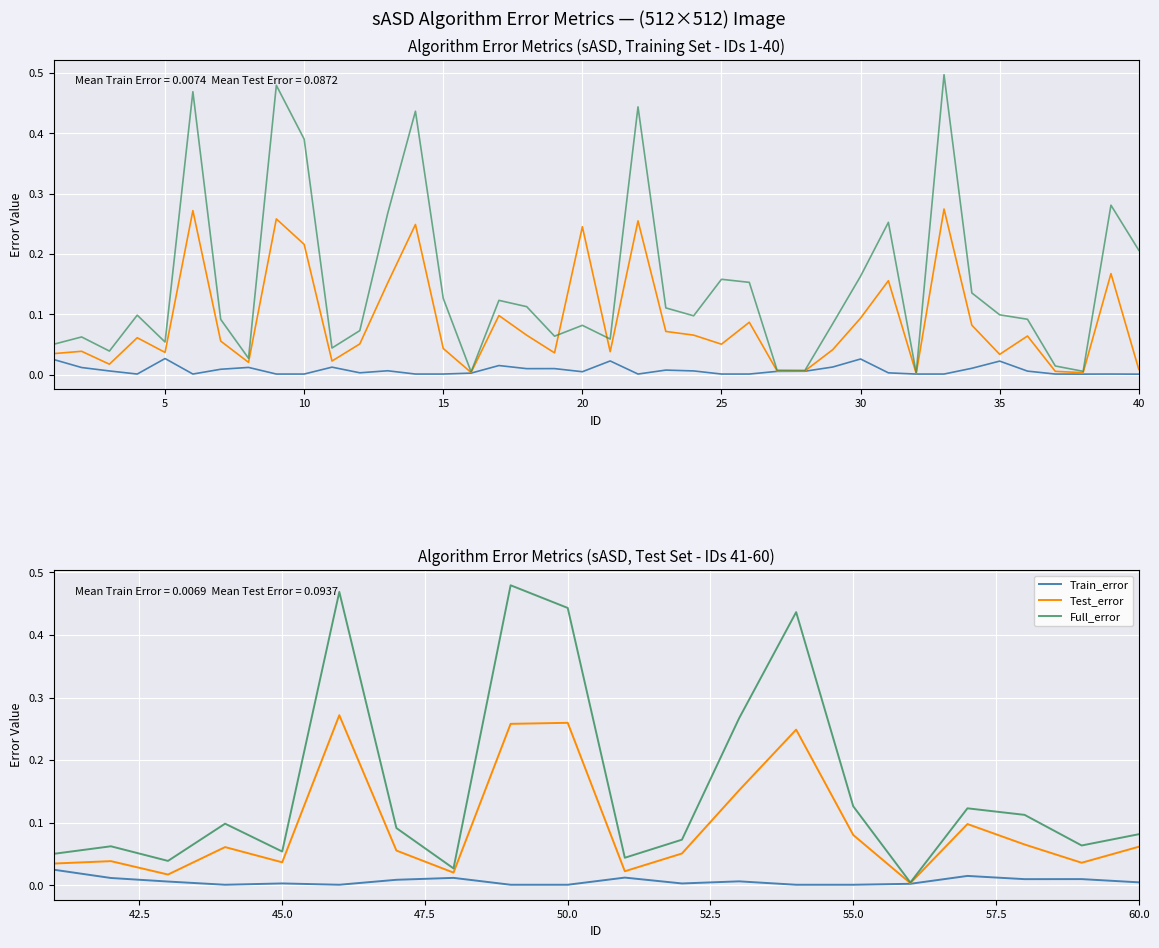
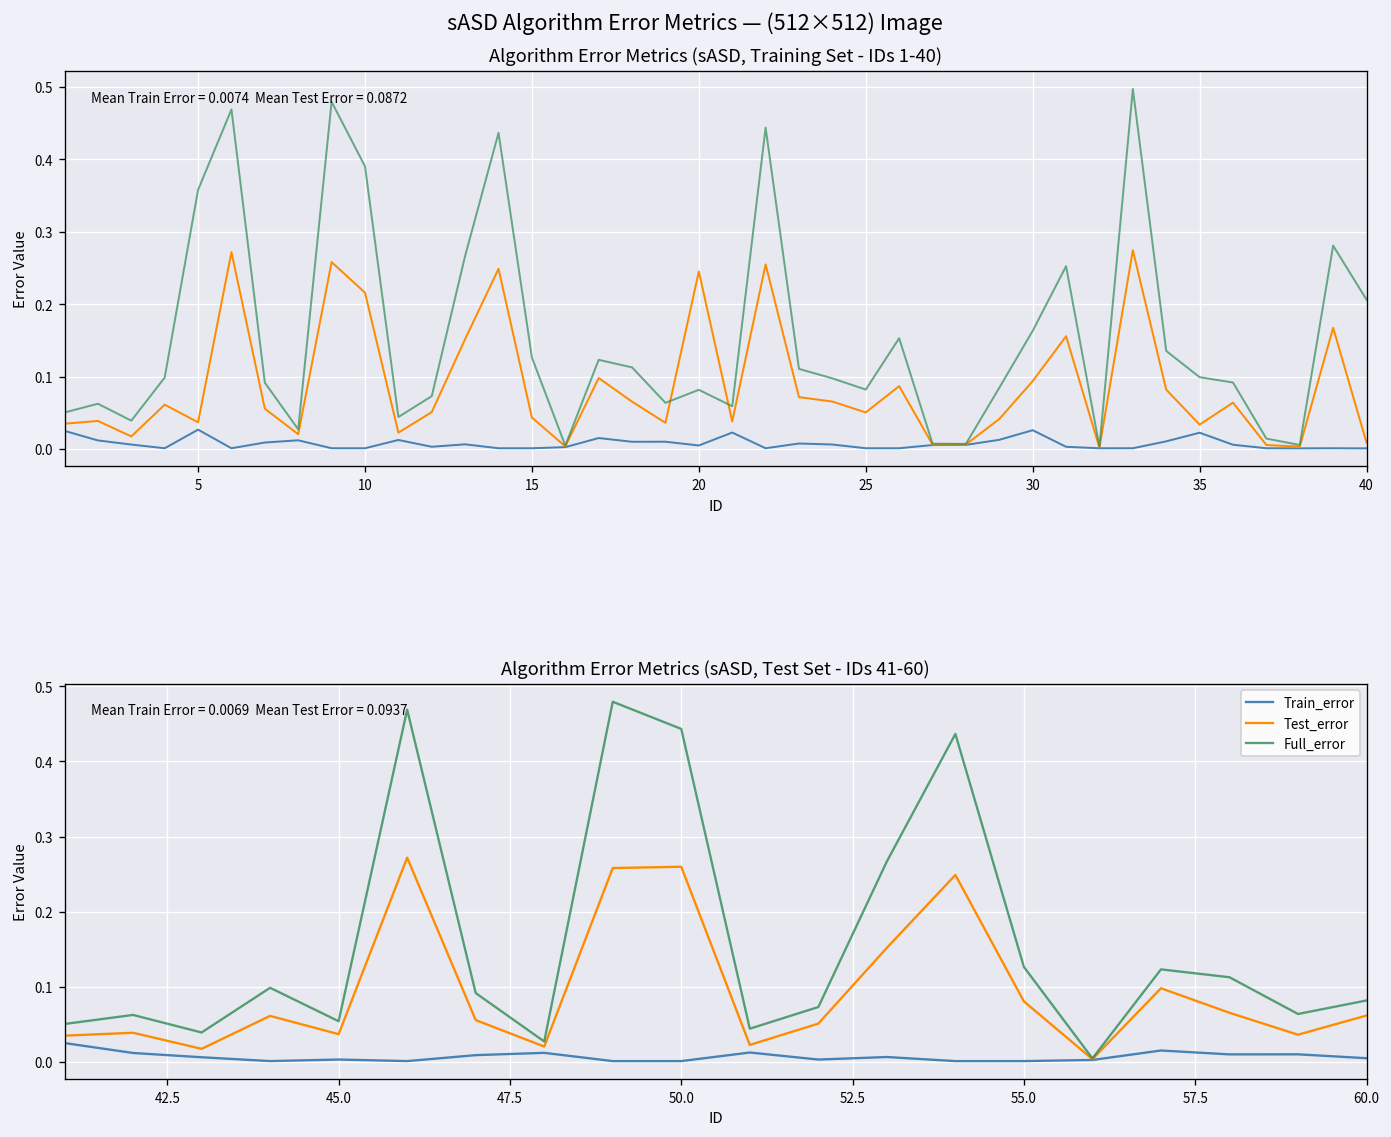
  {
    "Algorithm Error Metrics (sASD, Training Set - IDs 1-40)": {
      "Train_error": {
        "5": 0.03,
        "10": 0.00,
        "15": 0.00,
        "20": 0.00,
        "25": 0.00,
        "30": 0.03,
        "35": 0.02,
        "40": 0.00
      },
      "Test_error": {
        "5": 0.04,
        "10": 0.22,
        "15": 0.04,
        "20": 0.25,
        "25": 0.05,
        "30": 0.09,
        "35": 0.03,
        "40": 0.01
      },
      "Full_error": {
-       "5": 0.05,
+       "5": 0.36,
        "10": 0.39,
        "15": 0.13,
        "20": 0.08,
-       "25": 0.16,
+       "25": 0.08,
        "30": 0.16,
        "35": 0.10,
        "40": 0.21
      }
    },
    "Algorithm Error Metrics (sASD, Test Set - IDs 41-60)": {
      "Train_error": {
        "45.0": 0.00,
        "50.0": 0.00,
        "55.0": 0.00,
        "60.0": 0.00
      },
      "Test_error": {
        "45.0": 0.04,
        "50.0": 0.26,
        "55.0": 0.08,
        "60.0": 0.06
      },
      "Full_error": {
        "45.0": 0.05,
        "50.0": 0.44,
        "55.0": 0.13,
        "60.0": 0.08
      }
    }
  }
